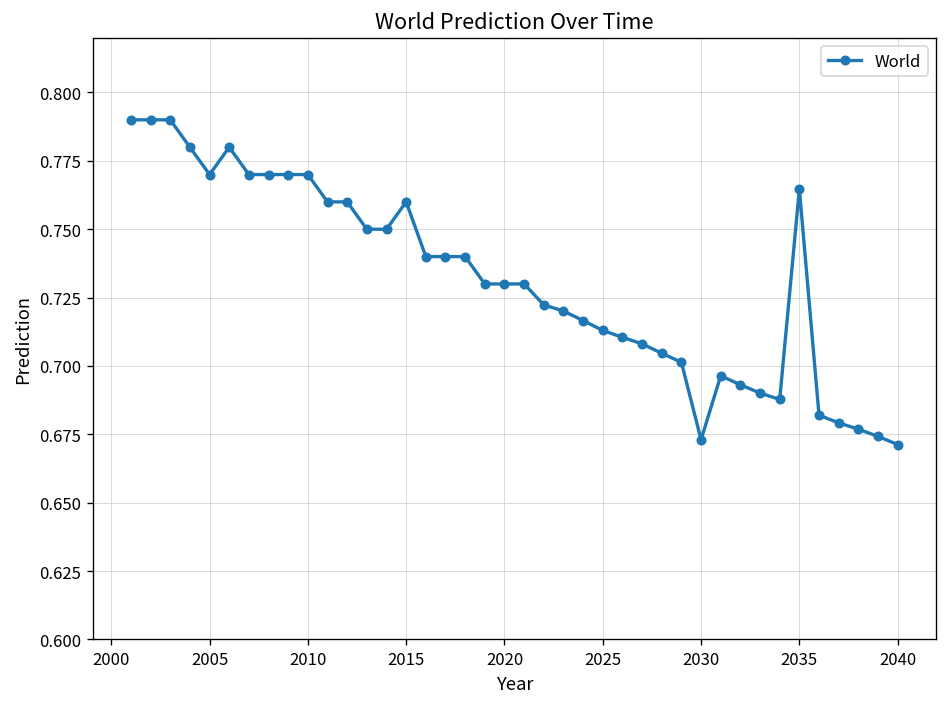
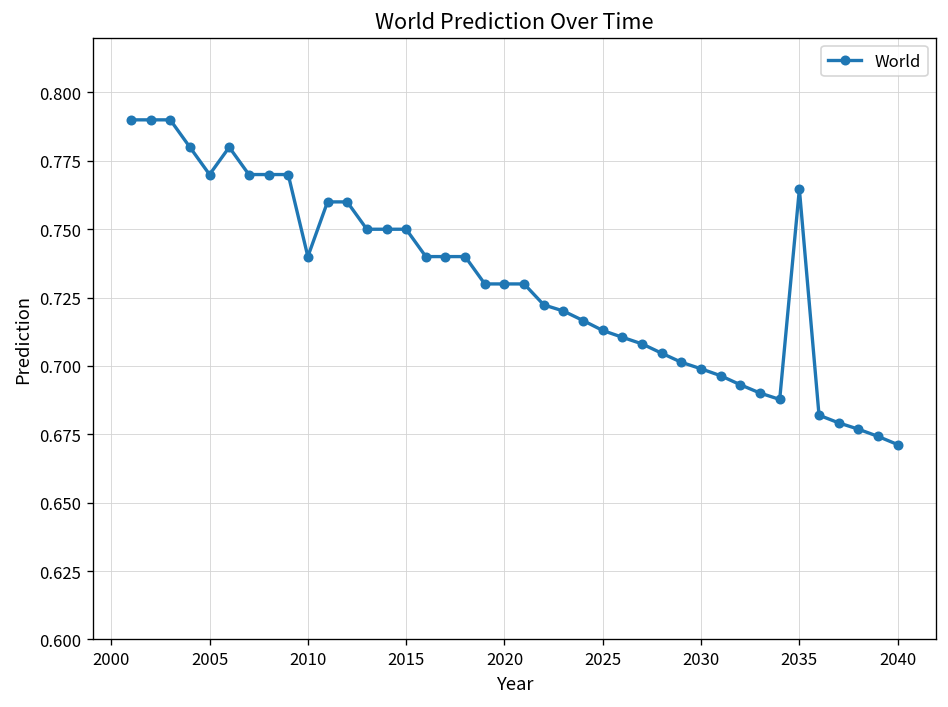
  {
    "2005": 0.770,
-   "2010": 0.77,
-   "2015": 0.76,
+   "2010": 0.74,
+   "2015": 0.75,
    "2020": 0.730,
    "2025": 0.713,
-   "2030": 0.673,
+   "2030": 0.699,
    "2035": 0.765,
    "2040": 0.671
  }
